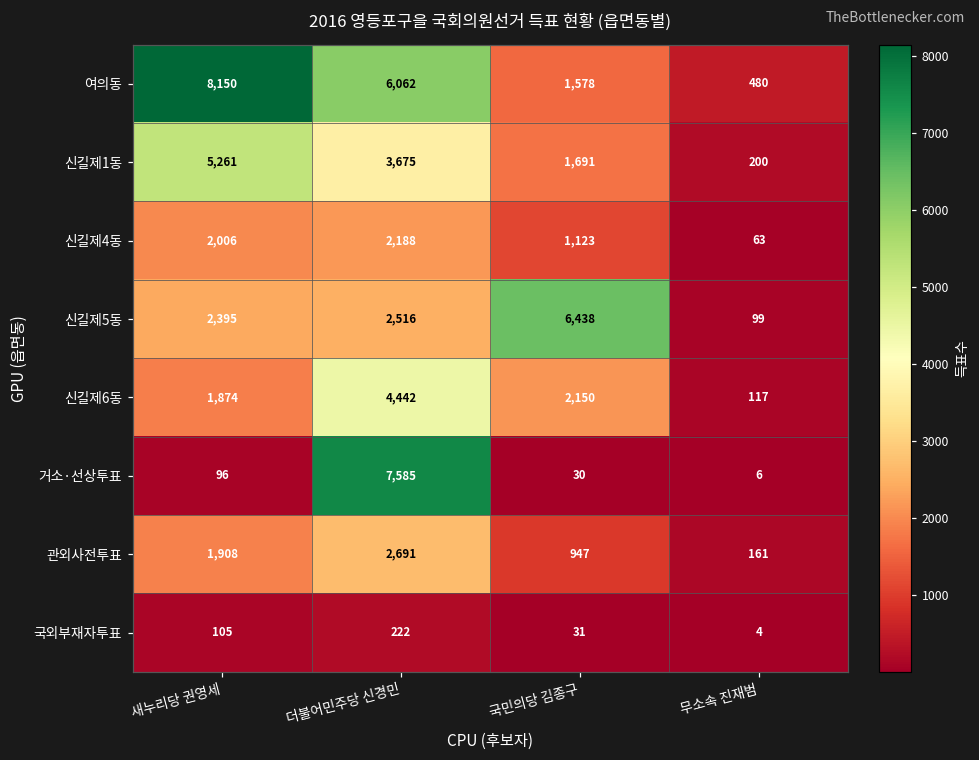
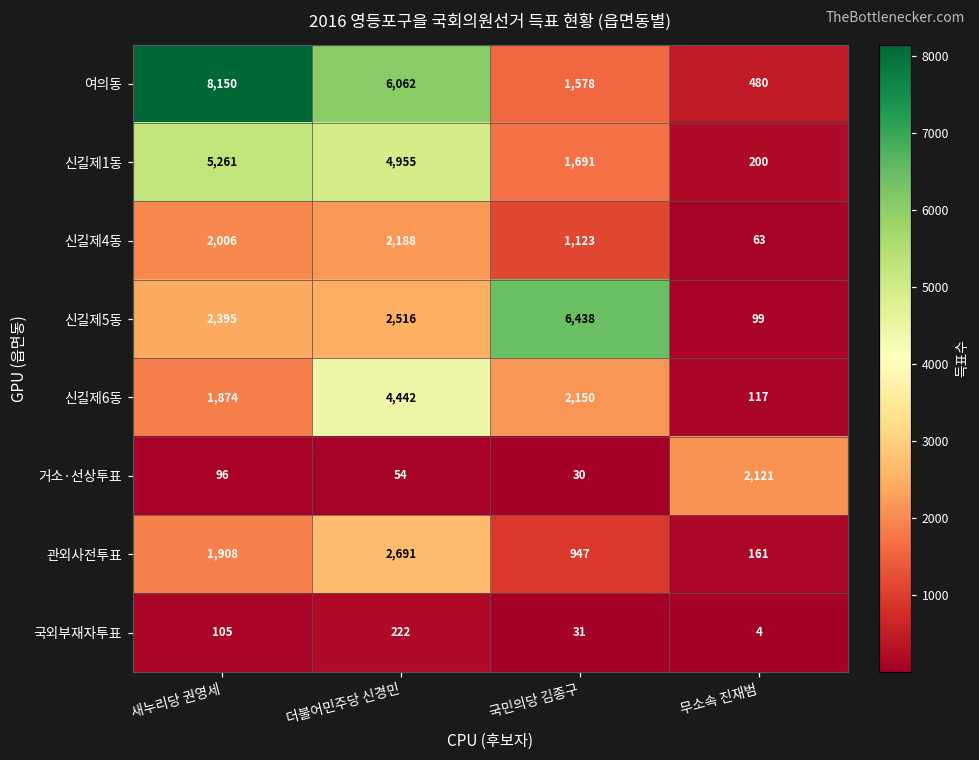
  {
    "여의동": {
      "새누리당 권영세": "8,150",
      "더불어민주당 신경민": "6,062",
      "국민의당 김종구": "1,578",
      "무소속 진재범": "480"
    },
    "신길제1동": {
      "새누리당 권영세": "5,261",
-     "더불어민주당 신경민": "3,675",
+     "더불어민주당 신경민": "4,955",
      "국민의당 김종구": "1,691",
      "무소속 진재범": "200"
    },
    "신길제4동": {
      "새누리당 권영세": "2,006",
      "더불어민주당 신경민": "2,188",
      "국민의당 김종구": "1,123",
      "무소속 진재범": "63"
    },
    "신길제5동": {
      "새누리당 권영세": "2,395",
      "더불어민주당 신경민": "2,516",
      "국민의당 김종구": "6,438",
      "무소속 진재범": "99"
    },
    "신길제6동": {
      "새누리당 권영세": "1,874",
      "더불어민주당 신경민": "4,442",
      "국민의당 김종구": "2,150",
      "무소속 진재범": "117"
    },
    "거소·선상투표": {
      "새누리당 권영세": "96",
-     "더불어민주당 신경민": "7,585",
+     "더불어민주당 신경민": "54",
      "국민의당 김종구": "30",
-     "무소속 진재범": "6"
+     "무소속 진재범": "2,121"
    },
    "관외사전투표": {
      "새누리당 권영세": "1,908",
      "더불어민주당 신경민": "2,691",
      "국민의당 김종구": "947",
      "무소속 진재범": "161"
    },
    "국외부재자투표": {
      "새누리당 권영세": "105",
      "더불어민주당 신경민": "222",
      "국민의당 김종구": "31",
      "무소속 진재범": "4"
    }
  }
